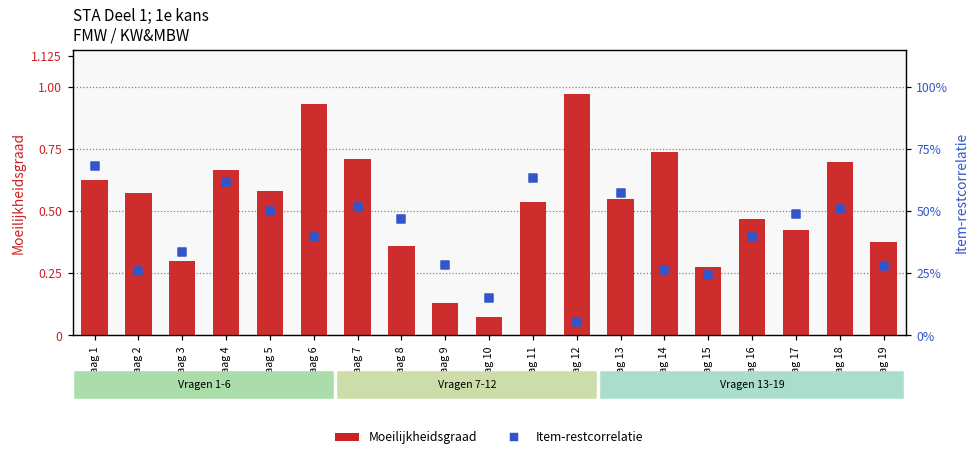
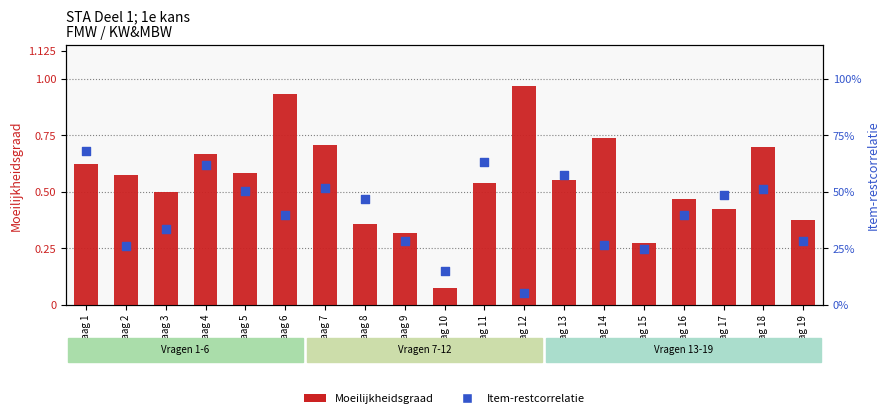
  {
    "Moeilijkheidsgraad": {
      "Vraag 1": 0.63,
      "Vraag 2": 0.58,
-     "Vraag 3": 0.3,
+     "Vraag 3": 0.5,
      "Vraag 4": 0.67,
      "Vraag 5": 0.58,
      "Vraag 6": 0.93,
      "Vraag 7": 0.71,
      "Vraag 8": 0.36,
-     "Vraag 9": 0.13,
+     "Vraag 9": 0.32,
      "Vraag 10": 0.08,
      "Vraag 11": 0.54,
      "Vraag 12": 0.97,
      "Vraag 13": 0.55,
      "Vraag 14": 0.74,
      "Vraag 15": 0.28,
      "Vraag 16": 0.47,
      "Vraag 17": 0.43,
      "Vraag 18": 0.70,
      "Vraag 19": 0.38
    }
  }
